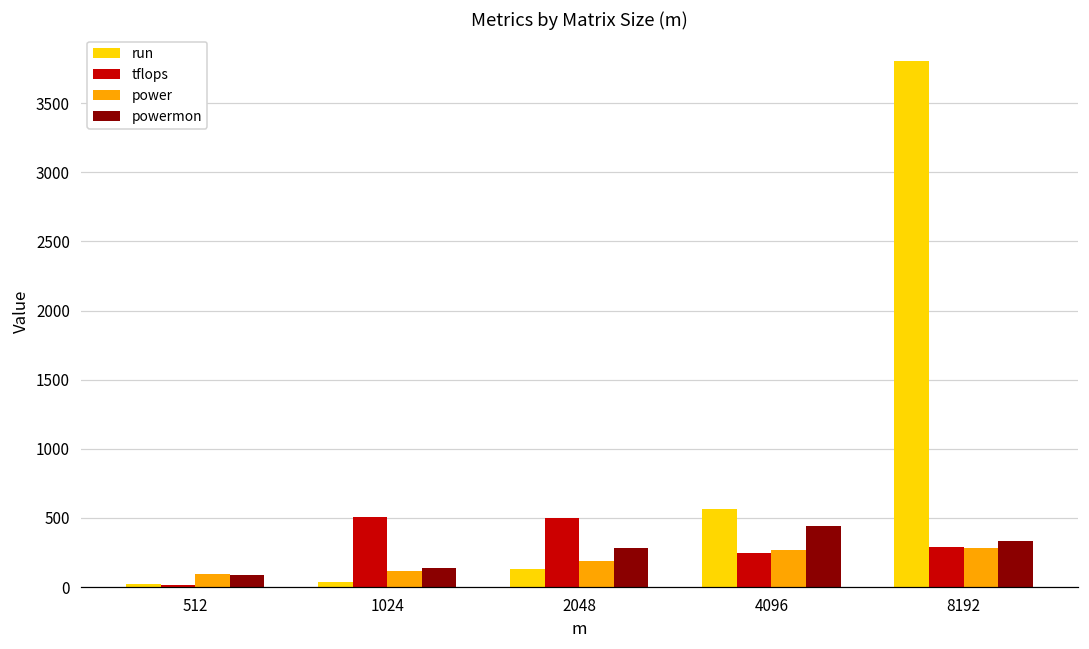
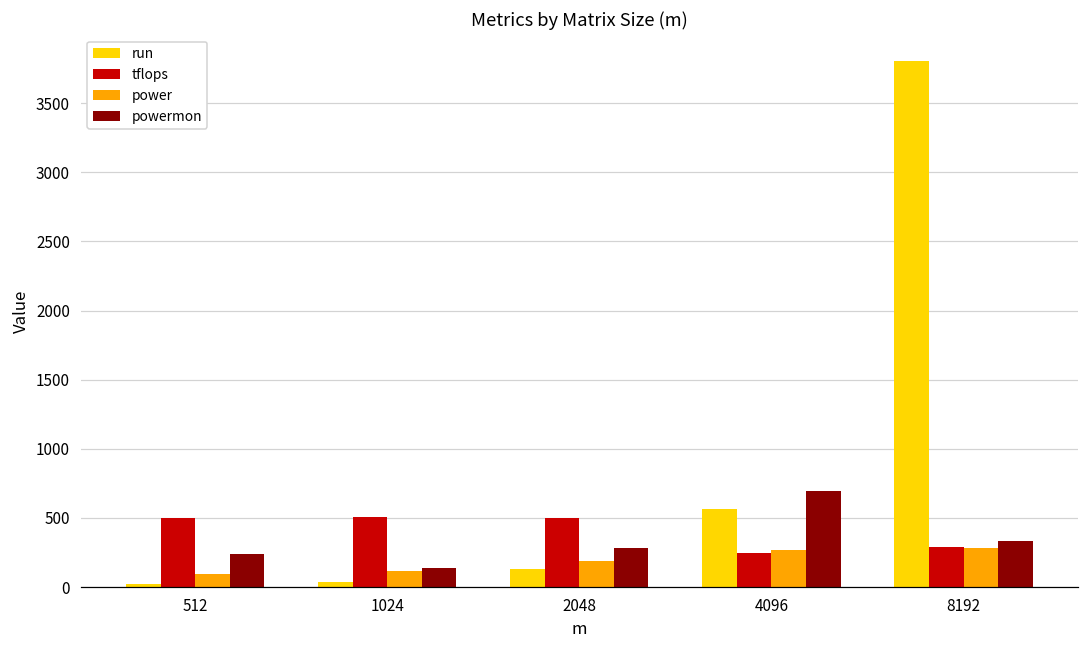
  {
    "tflops": {
-     "512": 10,
+     "512": 500,
      "1024": 500,
      "2048": 500,
      "4096": 240,
      "8192": 290
    },
    "powermon": {
-     "512": 90,
+     "512": 240,
      "1024": 140,
      "2048": 280,
-     "4096": 440,
+     "4096": 700,
      "8192": 330
    }
  }
